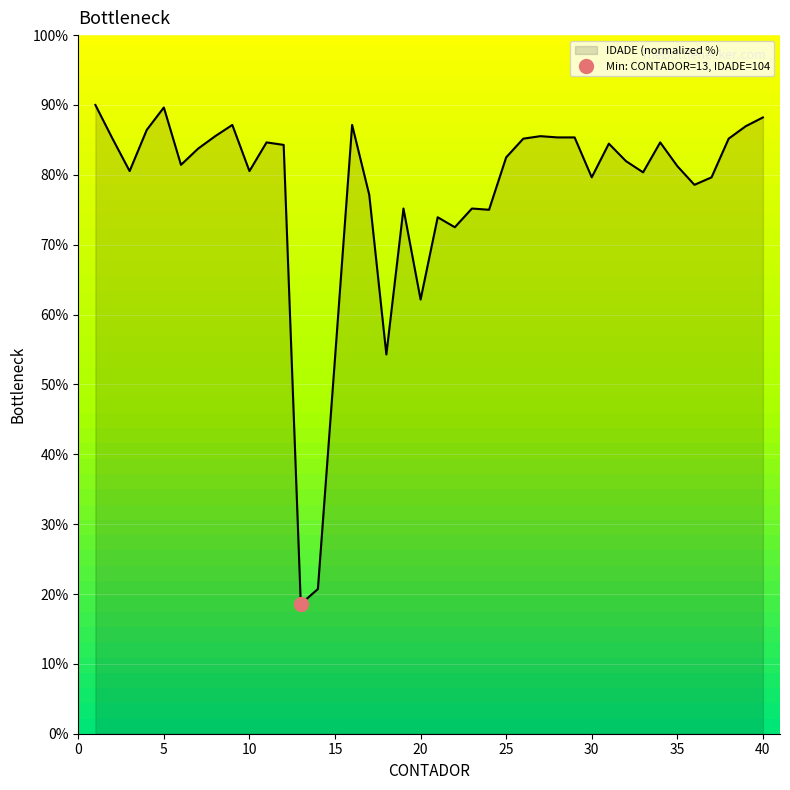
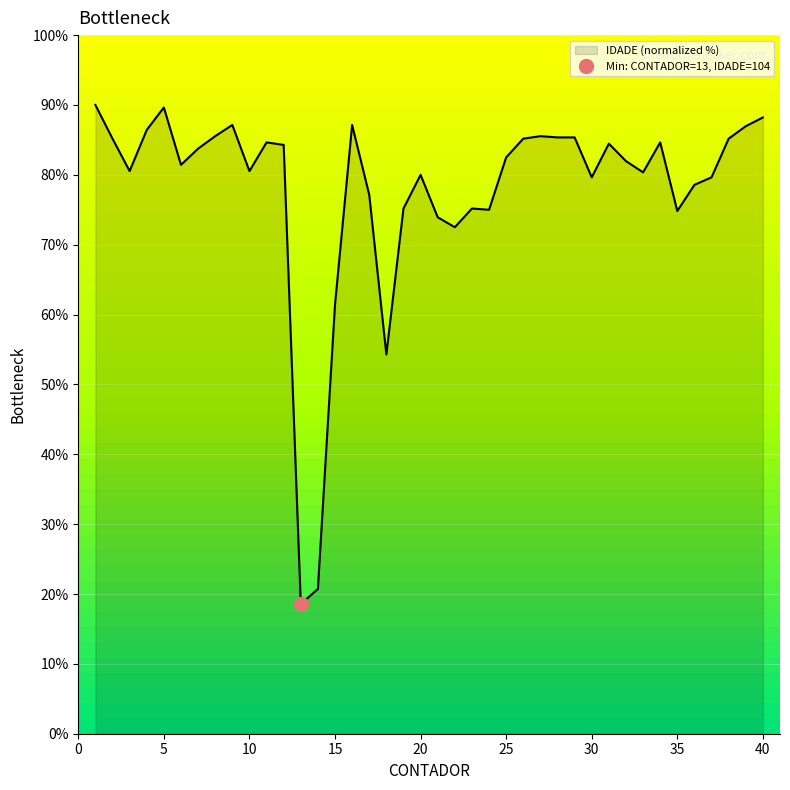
  {
    "IDADE (normalized %)": {
      "5": "90%",
      "10": "81%",
-     "15": "54%",
-     "20": "62%",
+     "15": "61%",
+     "20": "80%",
      "25": "83%",
      "30": "80%",
-     "35": "81%",
+     "35": "75%",
      "40": "88%"
    }
  }
